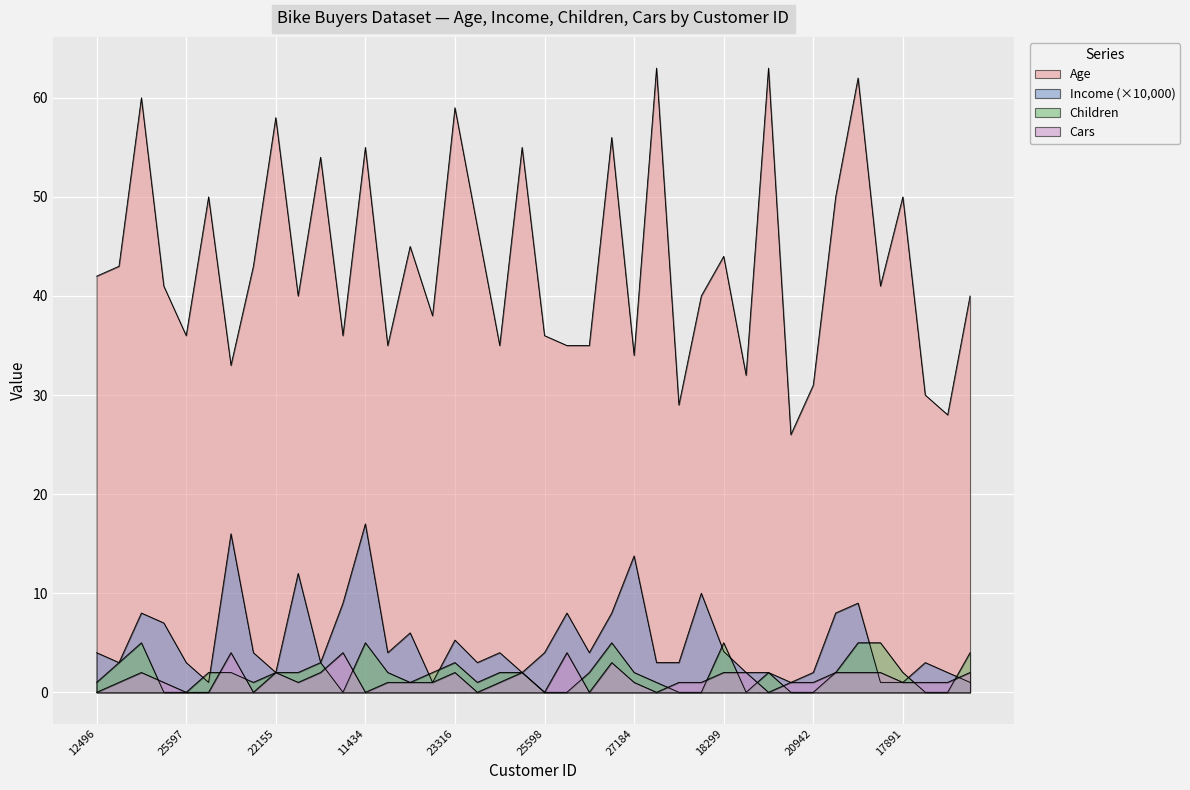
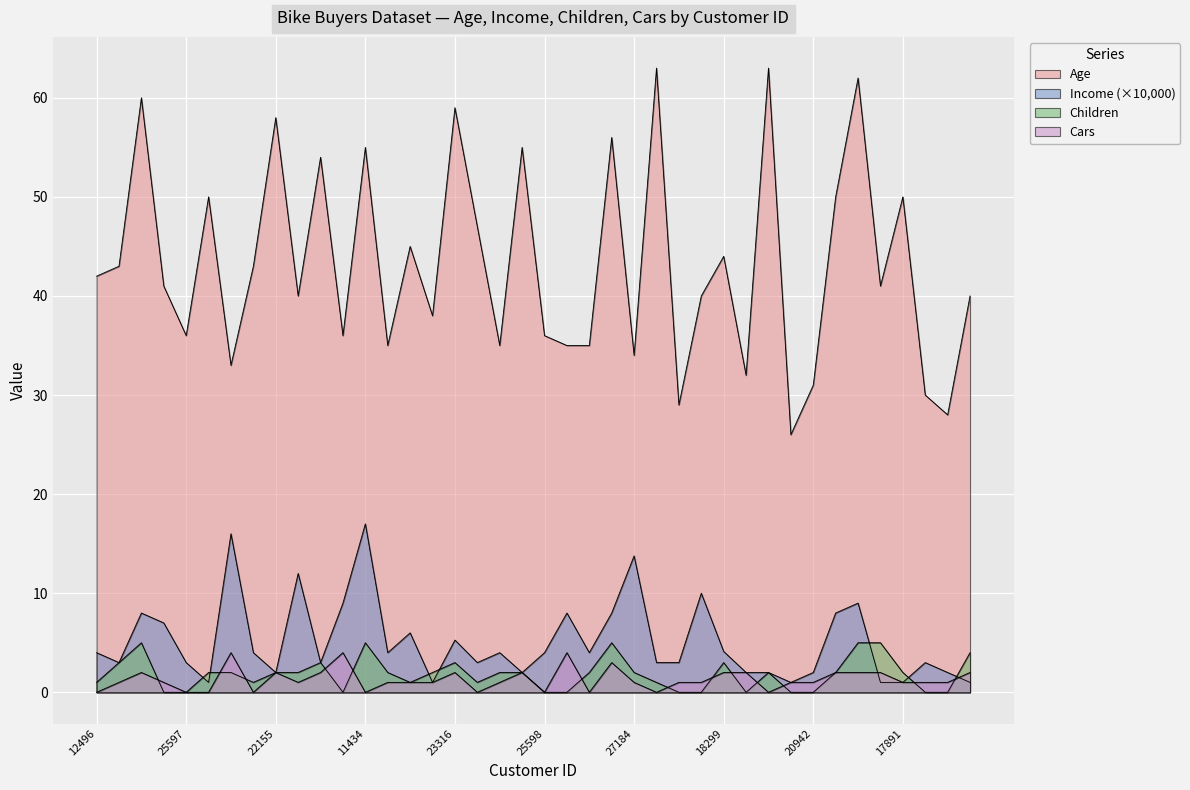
  {
    "Income (×10,000)": {
      "12496": 4,
      "25597": 3,
      "11434": 17,
      "23316": 5,
      "25598": 4,
      "27184": 14,
      "18299": 4,
      "20942": 2
    },
    "Children": {
      "12496": 1,
      "11434": 5,
      "23316": 3,
      "27184": 2,
-     "18299": 5,
+     "18299": 3,
      "20942": 0,
      "17891": 2
    }
  }
